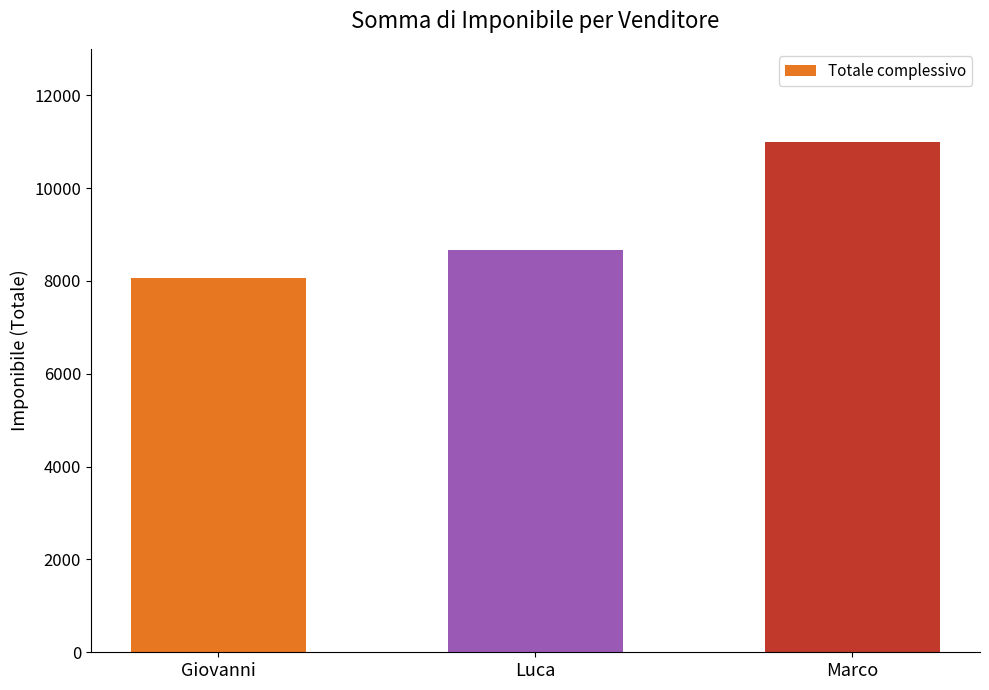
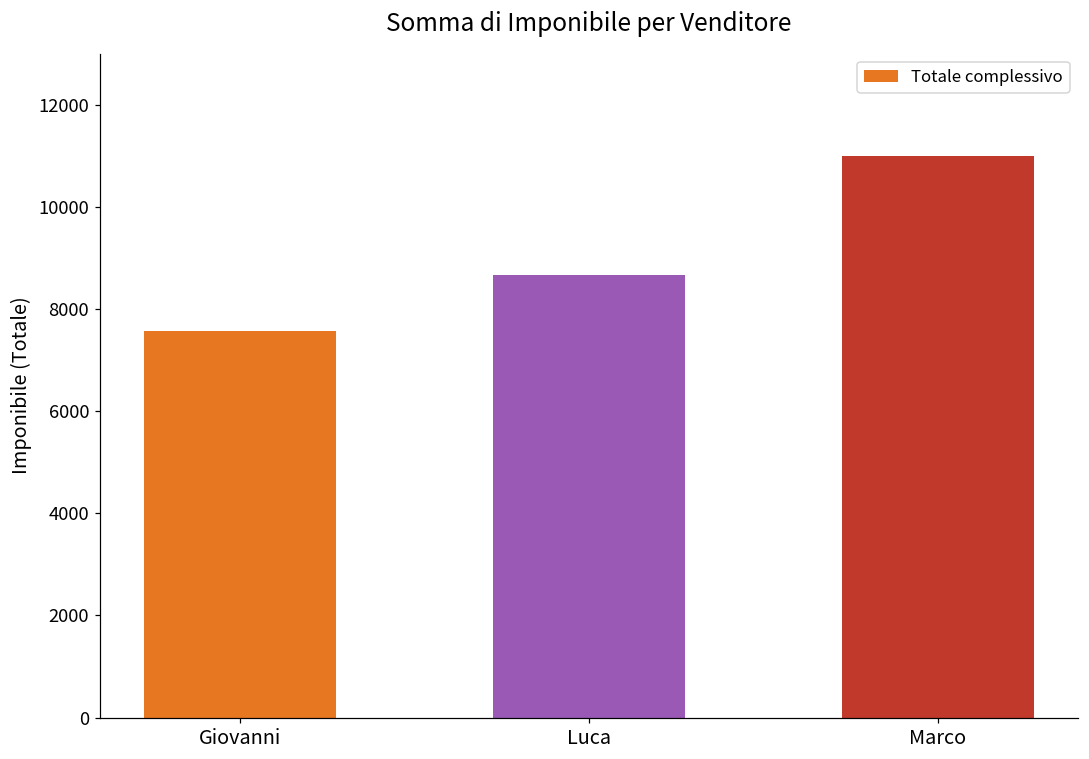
  {
-   "Giovanni": 8100,
+   "Giovanni": 7600,
    "Luca": 8700,
    "Marco": 11000
  }
